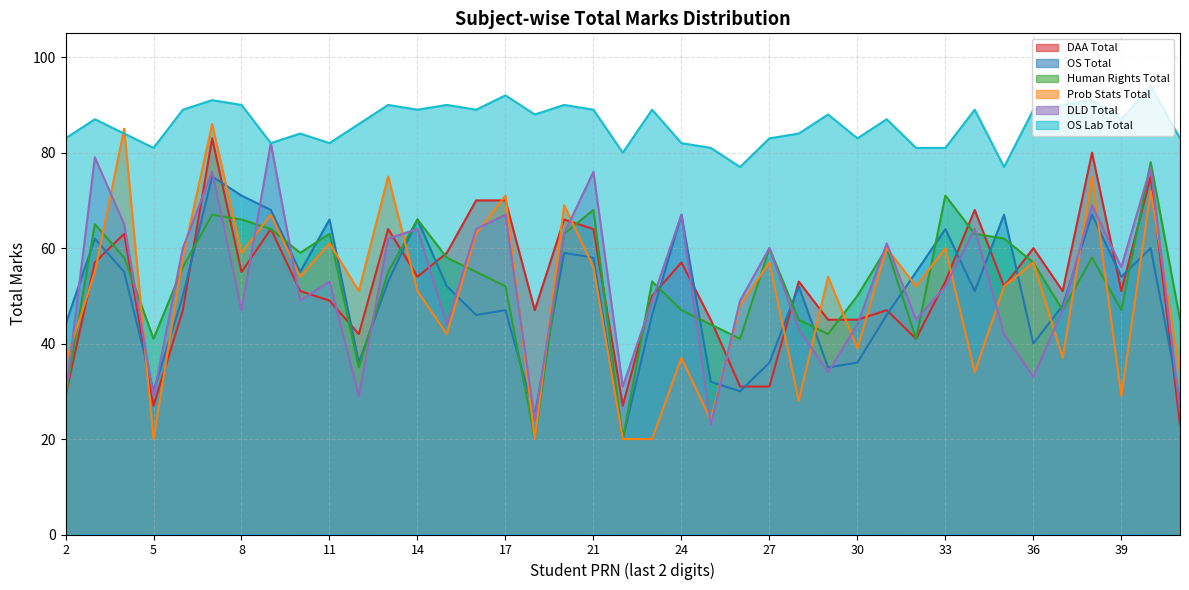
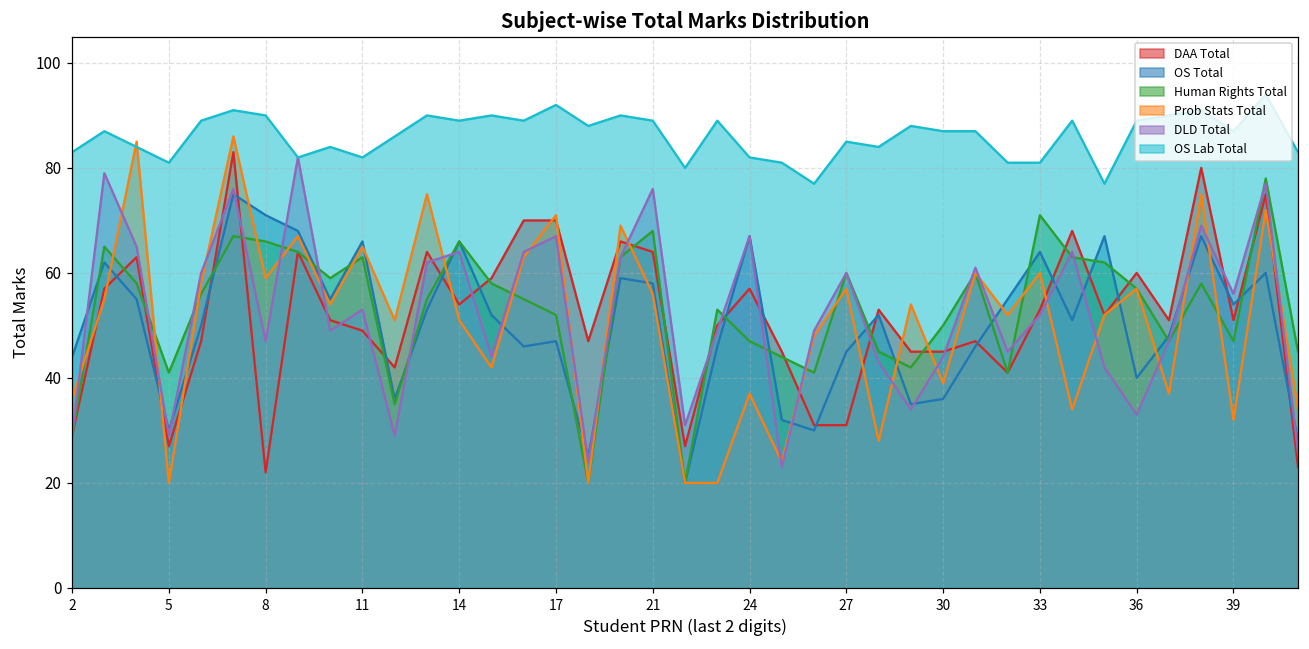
  {
    "DAA Total": {
      "5": 27,
-     "8": 55,
+     "8": 22,
      "11": 49,
      "14": 54,
      "17": 70,
      "21": 64,
      "24": 57,
      "27": 31,
      "30": 45,
      "33": 53,
      "36": 60,
      "39": 51
    },
    "OS Total": {
      "2": 44,
      "5": 30,
      "8": 71,
      "11": 66,
      "17": 47,
      "21": 58,
-     "27": 36,
+     "27": 45,
      "30": 36,
      "33": 64,
      "36": 40,
      "39": 54
    },
    "Human Rights Total": {
      "5": 41,
      "8": 66,
      "11": 63,
      "17": 52,
      "21": 68,
      "24": 47,
      "30": 50,
      "33": 71,
      "39": 47
    },
    "Prob Stats Total": {
      "2": 36,
      "5": 20,
      "8": 59,
-     "11": 61,
+     "11": 65,
      "14": 51,
      "17": 71,
      "21": 56,
      "24": 37,
      "27": 57,
      "30": 39,
      "33": 60,
-     "39": 29
+     "39": 32
    },
    "DLD Total": {
      "5": 29,
      "8": 47,
      "11": 53,
      "14": 64,
      "17": 67,
      "21": 76,
      "30": 44,
      "33": 52,
      "36": 33,
      "39": 56
    },
    "OS Lab Total": {
      "2": 83,
      "5": 81,
      "8": 90,
      "11": 82,
      "14": 89,
      "17": 92,
      "21": 89,
      "24": 82,
-     "27": 83,
-     "30": 83,
+     "27": 85,
+     "30": 87,
      "33": 81
    }
  }
